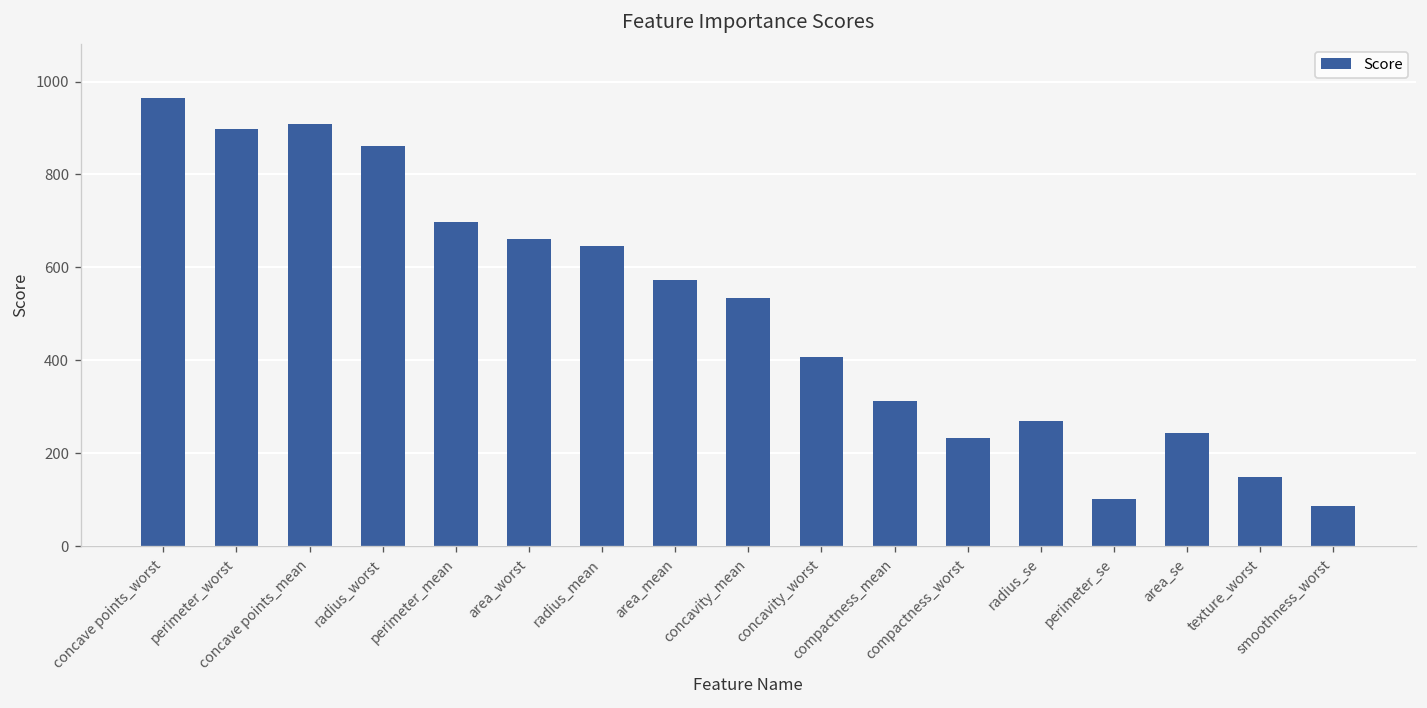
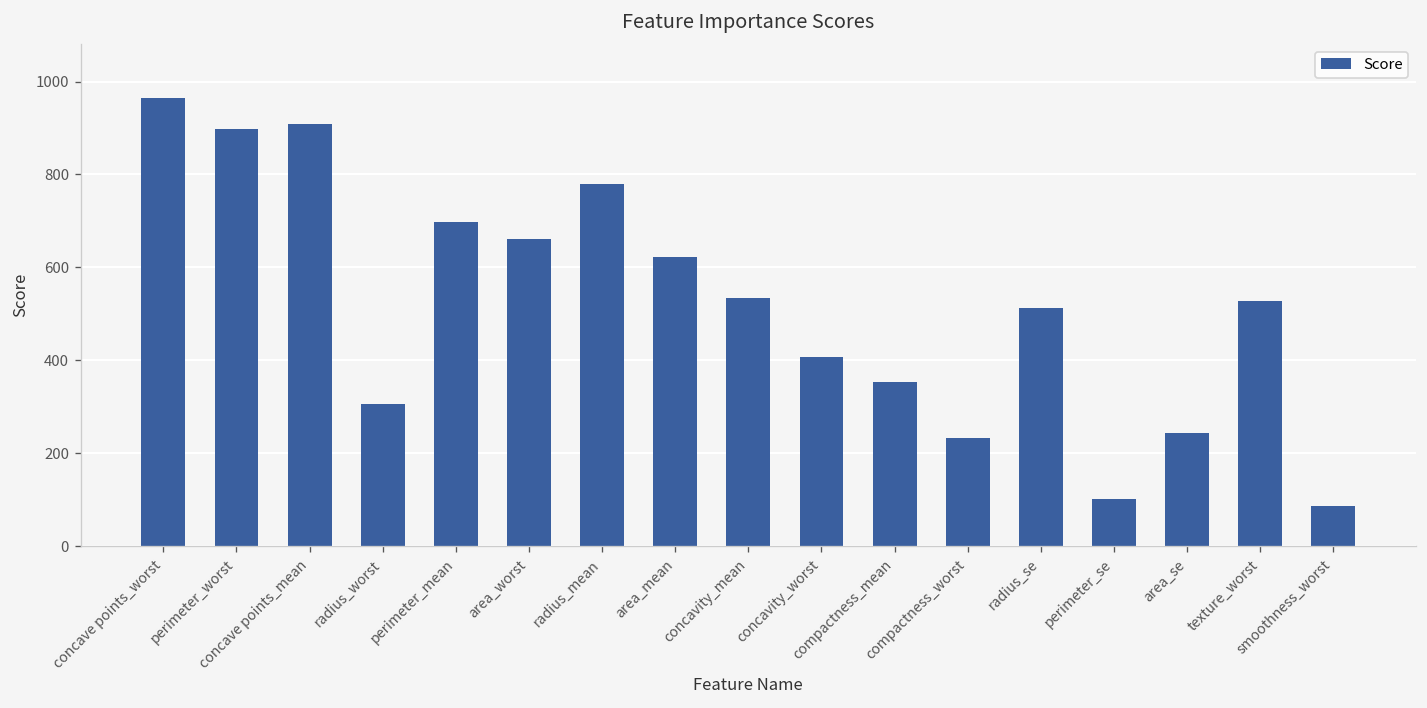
  {
    "concave points_worst": 960,
    "perimeter_worst": 900,
    "concave points_mean": 910,
-   "radius_worst": 860,
+   "radius_worst": 310,
    "perimeter_mean": 700,
    "area_worst": 660,
-   "radius_mean": 650,
-   "area_mean": 570,
+   "radius_mean": 780,
+   "area_mean": 620,
    "concavity_mean": 530,
    "concavity_worst": 410,
-   "compactness_mean": 310,
+   "compactness_mean": 350,
    "compactness_worst": 230,
-   "radius_se": 270,
+   "radius_se": 510,
    "perimeter_se": 100,
    "area_se": 240,
-   "texture_worst": 150,
+   "texture_worst": 530,
    "smoothness_worst": 90
  }
